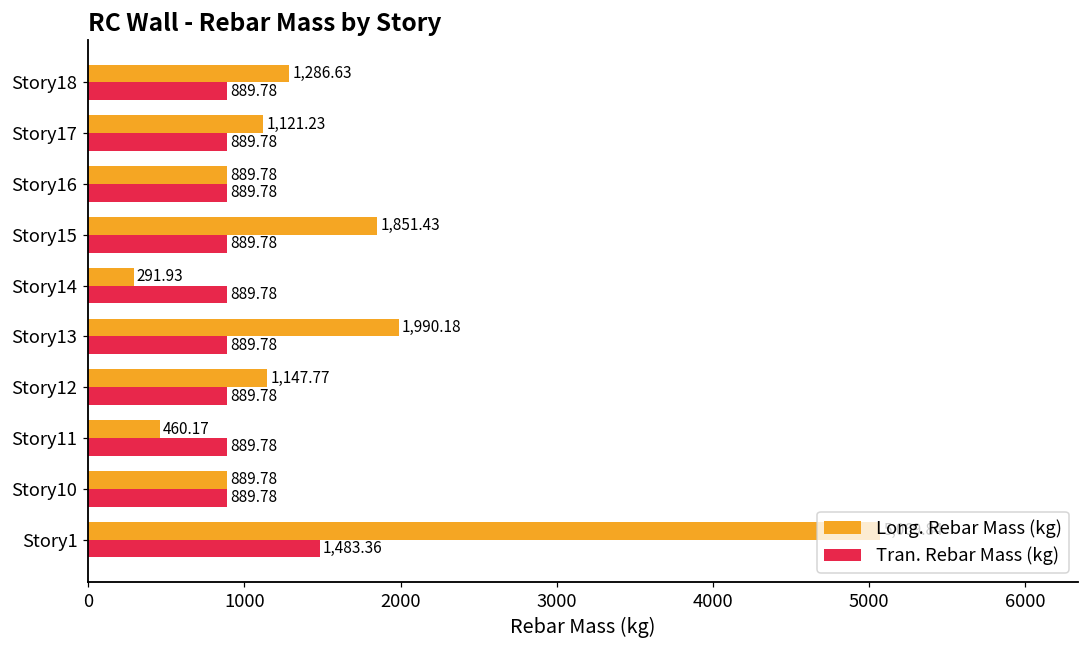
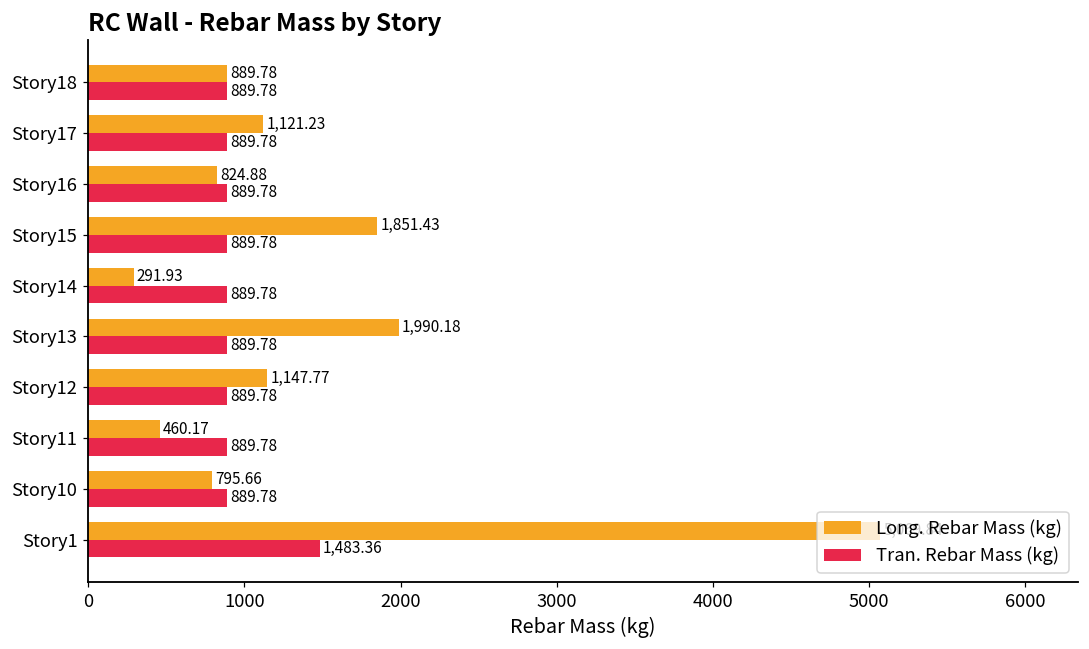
  {
    "Long. Rebar Mass (kg)": {
-     "Story18": "1,286.63",
+     "Story18": "889.78",
      "Story17": "1,121.23",
-     "Story16": "889.78",
+     "Story16": "824.88",
      "Story15": "1,851.43",
      "Story14": "291.93",
      "Story13": "1,990.18",
      "Story12": "1,147.77",
      "Story11": "460.17",
-     "Story10": "889.78"
+     "Story10": "795.66"
    },
    "Tran. Rebar Mass (kg)": {
      "Story18": "889.78",
      "Story17": "889.78",
      "Story16": "889.78",
      "Story15": "889.78",
      "Story14": "889.78",
      "Story13": "889.78",
      "Story12": "889.78",
      "Story11": "889.78",
      "Story10": "889.78",
      "Story1": "1,483.36"
    }
  }
